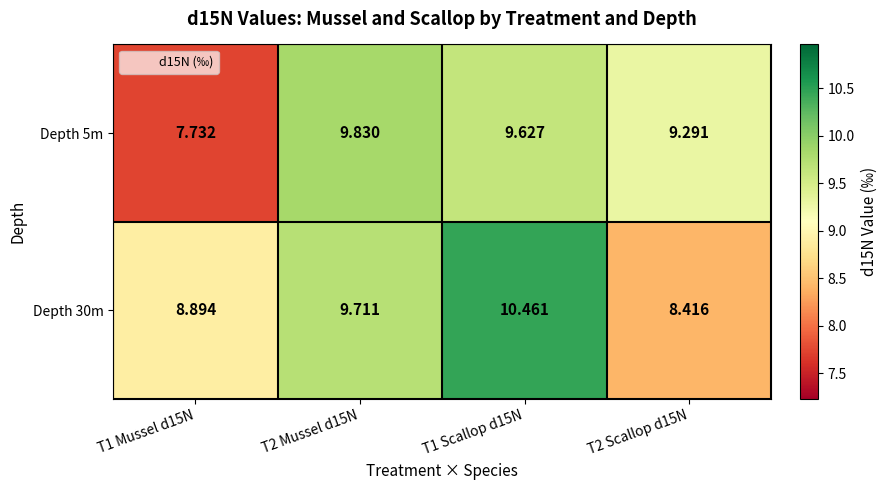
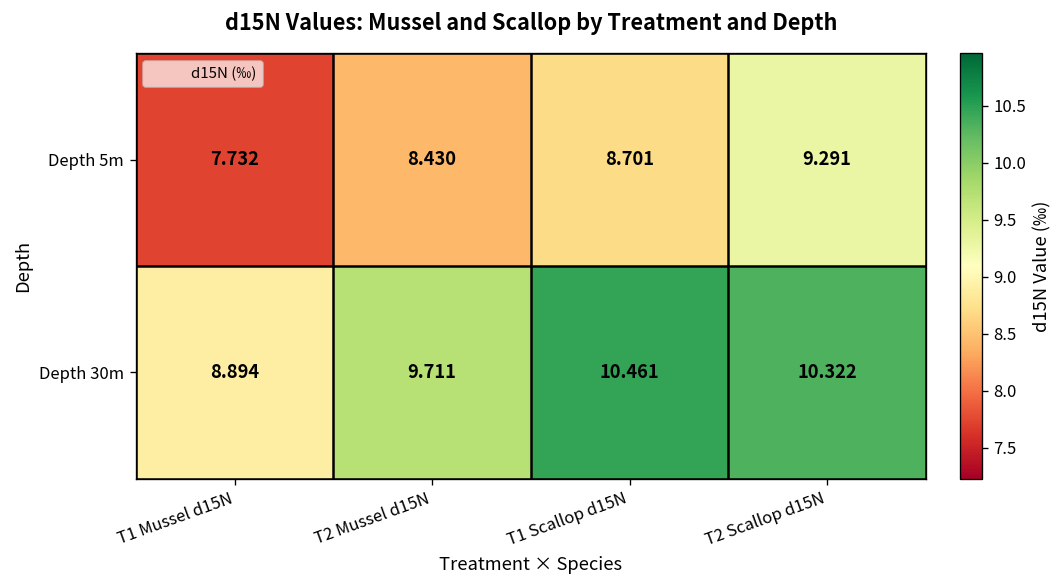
  {
    "Depth 5m": {
      "T1 Mussel d15N": 7.732,
-     "T2 Mussel d15N": 9.830,
-     "T1 Scallop d15N": 9.627,
+     "T2 Mussel d15N": 8.430,
+     "T1 Scallop d15N": 8.701,
      "T2 Scallop d15N": 9.291
    },
    "Depth 30m": {
      "T1 Mussel d15N": 8.894,
      "T2 Mussel d15N": 9.711,
      "T1 Scallop d15N": 10.461,
-     "T2 Scallop d15N": 8.416
+     "T2 Scallop d15N": 10.322
    }
  }
